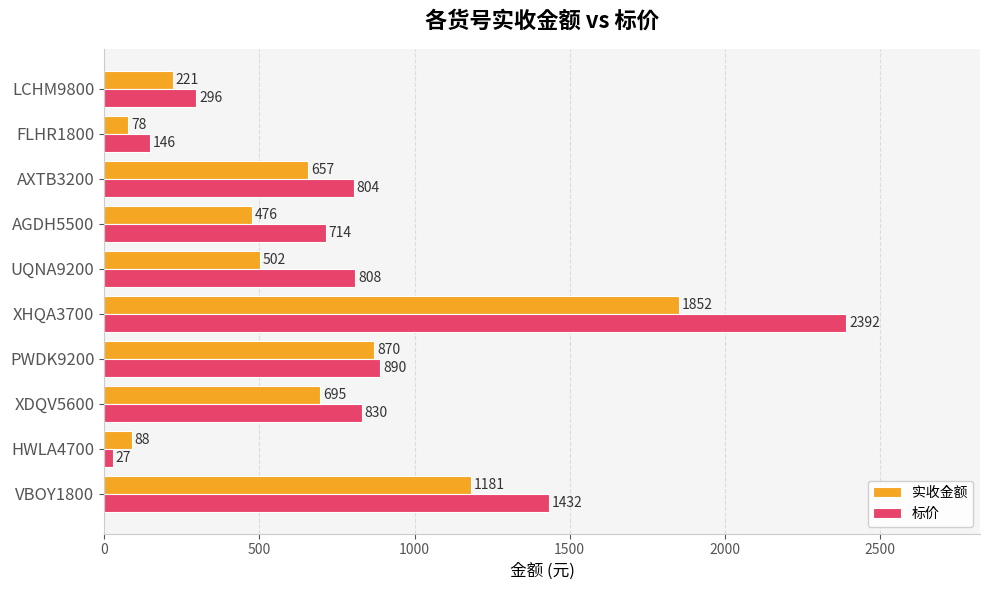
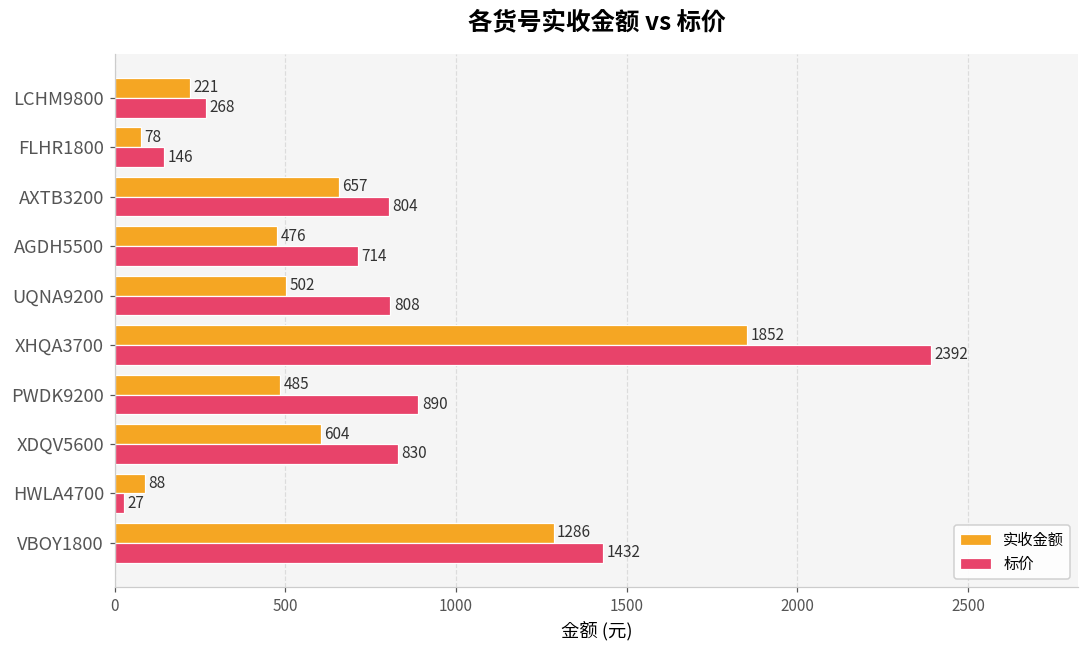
  {
    "实收金额": {
      "LCHM9800": 221,
      "FLHR1800": 78,
      "AXTB3200": 657,
      "AGDH5500": 476,
      "UQNA9200": 502,
      "XHQA3700": 1852,
-     "PWDK9200": 870,
-     "XDQV5600": 695,
+     "PWDK9200": 485,
+     "XDQV5600": 604,
      "HWLA4700": 88,
-     "VBOY1800": 1181
+     "VBOY1800": 1286
    },
    "标价": {
-     "LCHM9800": 296,
+     "LCHM9800": 268,
      "FLHR1800": 146,
      "AXTB3200": 804,
      "AGDH5500": 714,
      "UQNA9200": 808,
      "XHQA3700": 2392,
      "PWDK9200": 890,
      "XDQV5600": 830,
      "HWLA4700": 27,
      "VBOY1800": 1432
    }
  }
